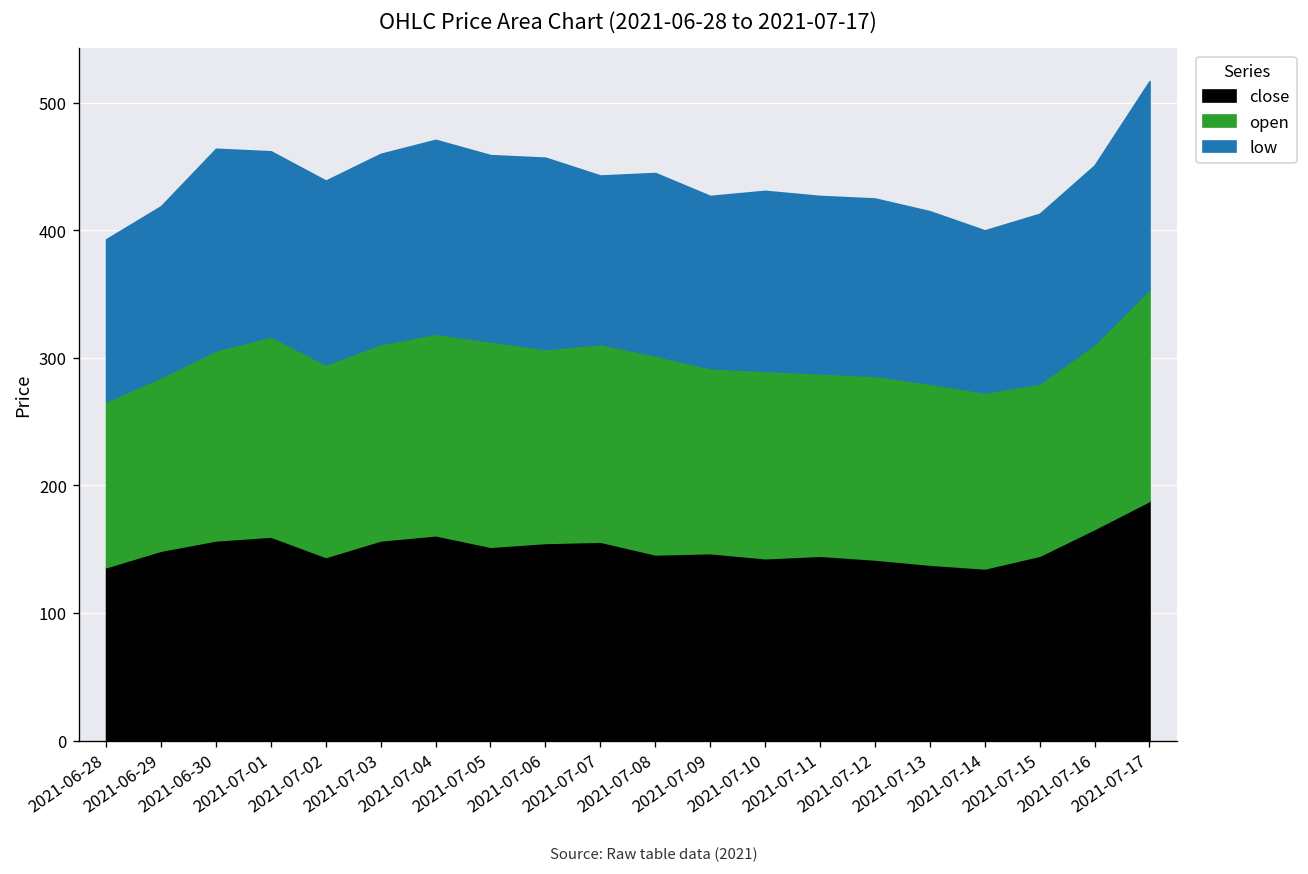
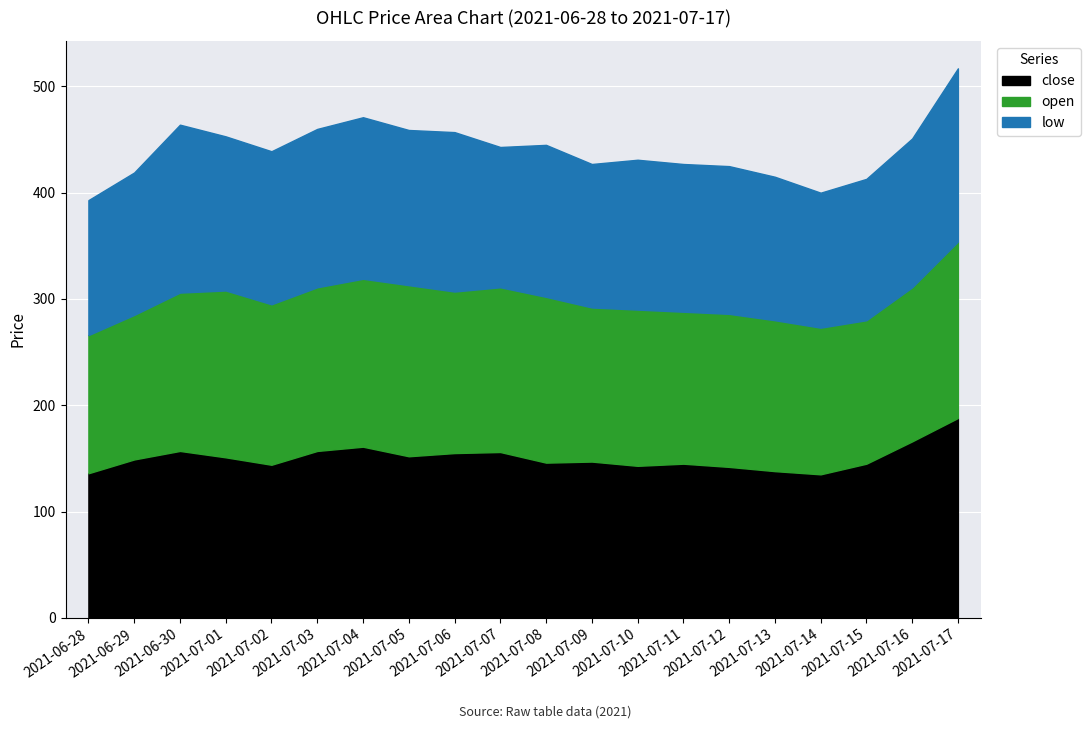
  {
    "close": {
-     "2021-07-01": 160
+     "2021-07-01": 151
    },
    "low": {
      "2021-06-28": 127,
      "2021-06-29": 134,
      "2021-06-30": 158,
      "2021-07-01": 145,
      "2021-07-02": 144,
      "2021-07-03": 149,
      "2021-07-04": 152,
      "2021-07-05": 146,
      "2021-07-06": 150,
      "2021-07-07": 132,
      "2021-07-08": 143,
      "2021-07-09": 135,
      "2021-07-10": 141,
      "2021-07-11": 139,
      "2021-07-12": 139,
      "2021-07-13": 135,
      "2021-07-14": 127,
      "2021-07-15": 133,
      "2021-07-16": 140,
      "2021-07-17": 163
    }
  }
